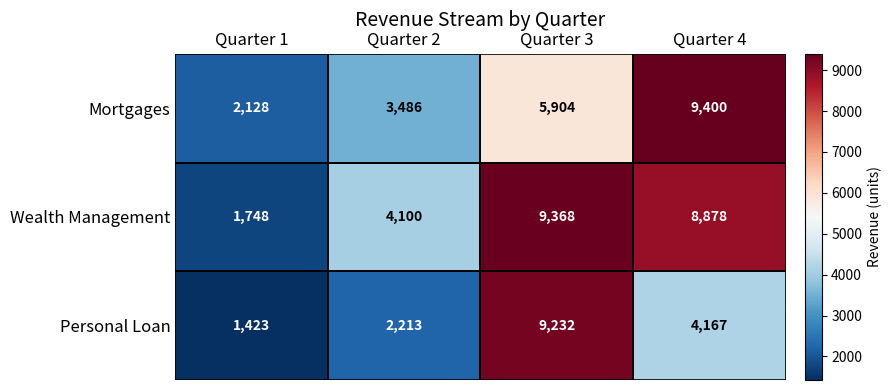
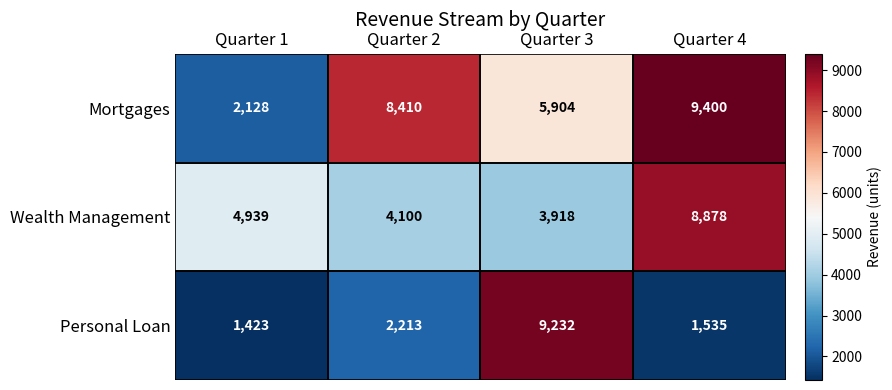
  {
    "Mortgages": {
      "Quarter 1": "2,128",
-     "Quarter 2": "3,486",
+     "Quarter 2": "8,410",
      "Quarter 3": "5,904",
      "Quarter 4": "9,400"
    },
    "Wealth Management": {
-     "Quarter 1": "1,748",
+     "Quarter 1": "4,939",
      "Quarter 2": "4,100",
-     "Quarter 3": "9,368",
+     "Quarter 3": "3,918",
      "Quarter 4": "8,878"
    },
    "Personal Loan": {
      "Quarter 1": "1,423",
      "Quarter 2": "2,213",
      "Quarter 3": "9,232",
-     "Quarter 4": "4,167"
+     "Quarter 4": "1,535"
    }
  }
